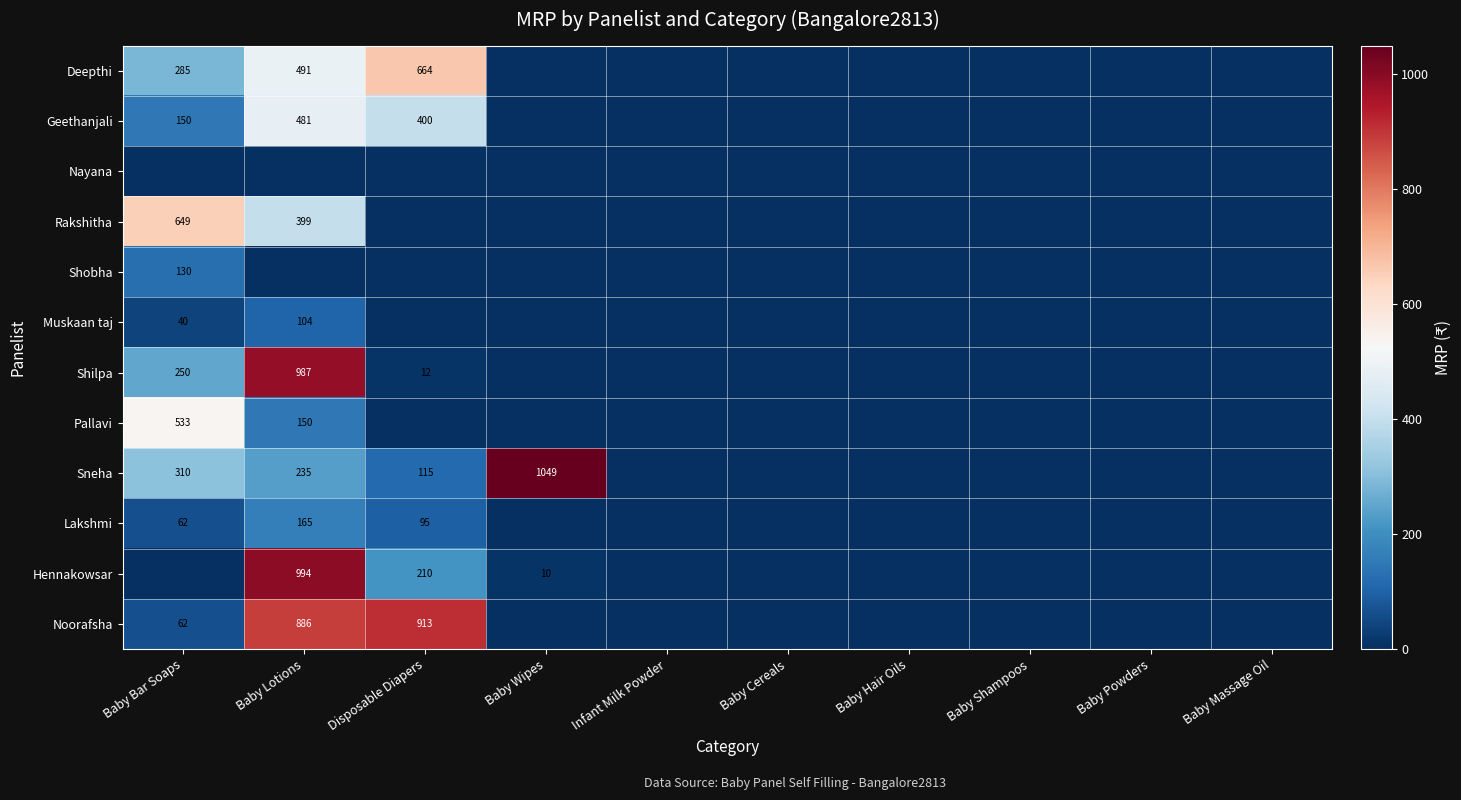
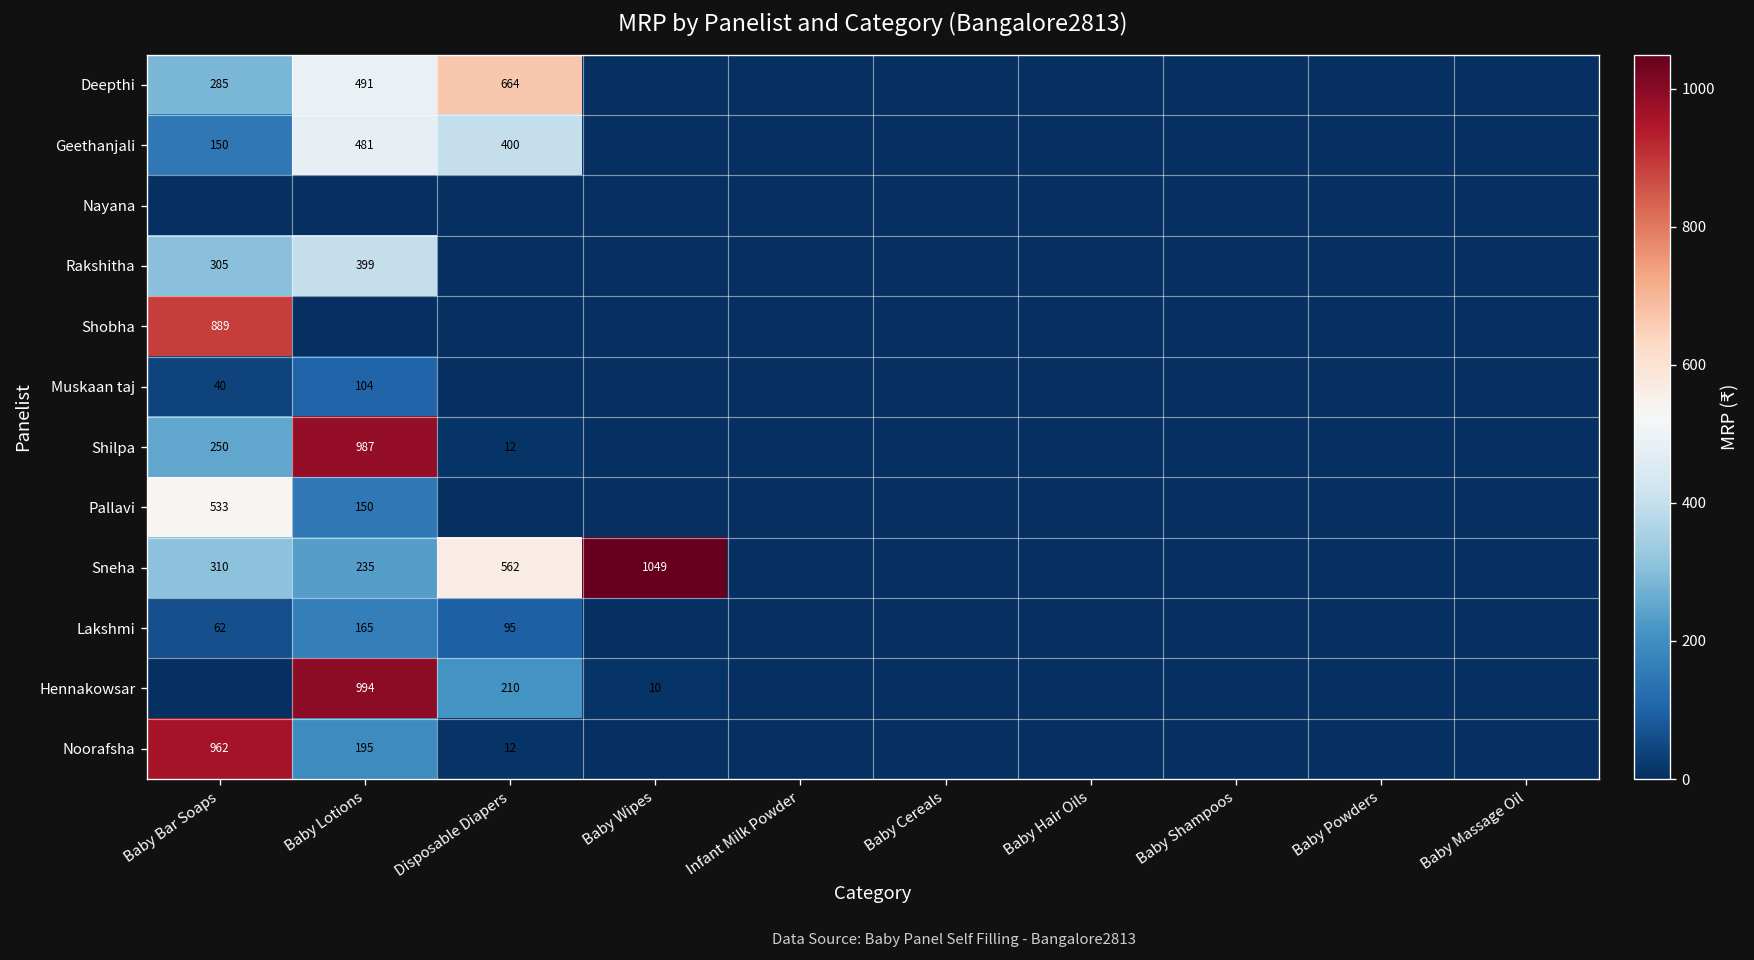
  {
    "Deepthi": {
      "Baby Bar Soaps": 285,
      "Baby Lotions": 491,
      "Disposable Diapers": 664
    },
    "Geethanjali": {
      "Baby Bar Soaps": 150,
      "Baby Lotions": 481,
      "Disposable Diapers": 400
    },
    "Rakshitha": {
-     "Baby Bar Soaps": 649,
+     "Baby Bar Soaps": 305,
      "Baby Lotions": 399
    },
    "Shobha": {
-     "Baby Bar Soaps": 130
+     "Baby Bar Soaps": 889
    },
    "Muskaan taj": {
      "Baby Bar Soaps": 40,
      "Baby Lotions": 104
    },
    "Shilpa": {
      "Baby Bar Soaps": 250,
      "Baby Lotions": 987,
      "Disposable Diapers": 12
    },
    "Pallavi": {
      "Baby Bar Soaps": 533,
      "Baby Lotions": 150
    },
    "Sneha": {
      "Baby Bar Soaps": 310,
      "Baby Lotions": 235,
-     "Disposable Diapers": 115,
+     "Disposable Diapers": 562,
      "Baby Wipes": 1049
    },
    "Lakshmi": {
      "Baby Bar Soaps": 62,
      "Baby Lotions": 165,
      "Disposable Diapers": 95
    },
    "Hennakowsar": {
      "Baby Lotions": 994,
      "Disposable Diapers": 210,
      "Baby Wipes": 10
    },
    "Noorafsha": {
-     "Baby Bar Soaps": 62,
-     "Baby Lotions": 886,
-     "Disposable Diapers": 913
+     "Baby Bar Soaps": 962,
+     "Baby Lotions": 195,
+     "Disposable Diapers": 12
    }
  }
